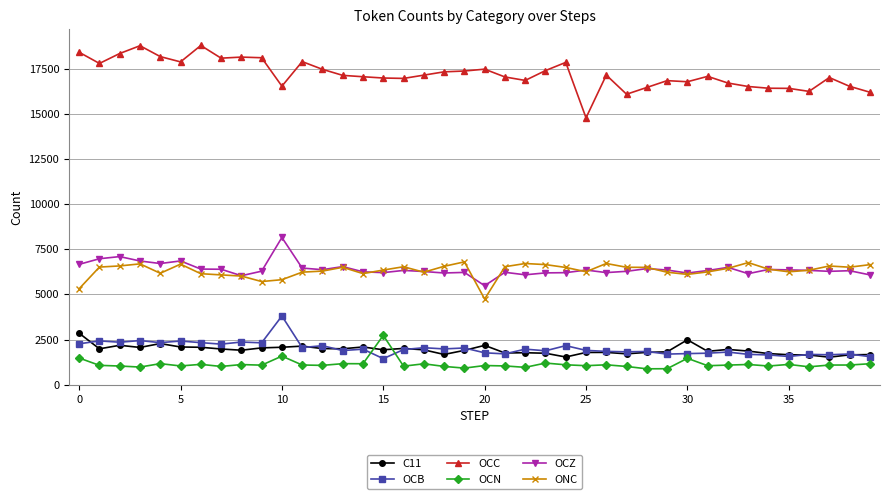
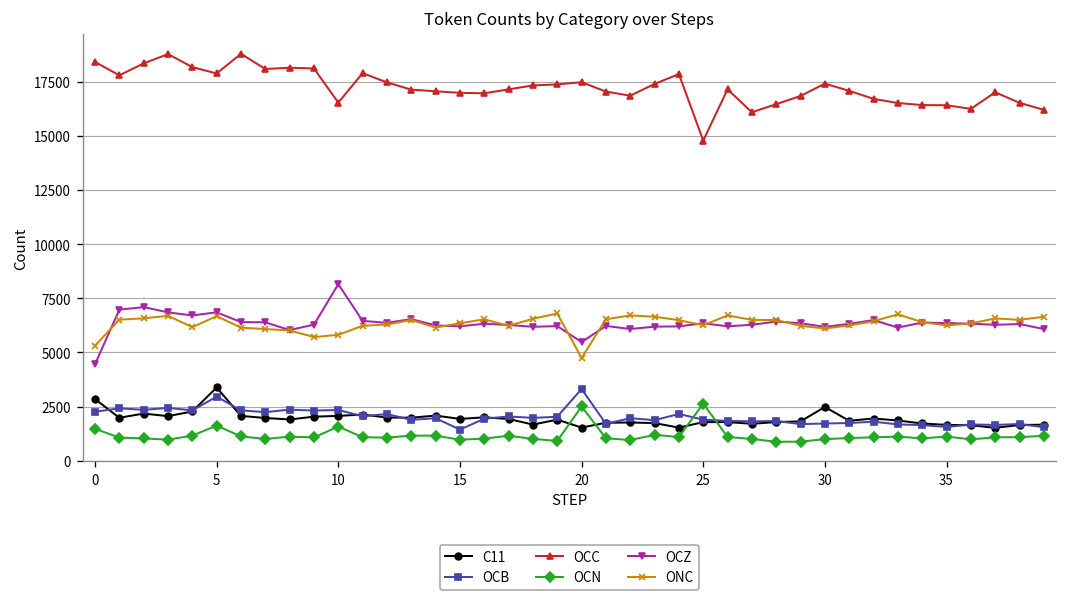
  {
    "C11": {
      "0": 2800,
-     "5": 2100,
+     "5": 3400,
      "10": 2100,
      "15": 1900,
-     "20": 2200,
+     "20": 1500,
      "30": 2500
    },
    "OCB": {
      "0": 2300,
-     "5": 2400,
-     "10": 3800,
+     "5": 3000,
+     "10": 2300,
      "15": 1400,
-     "20": 1800,
+     "20": 3300,
      "30": 1700
    },
    "OCC": {
      "0": 18400,
      "5": 17900,
      "10": 16500,
      "15": 17000,
      "20": 17500,
      "25": 14800,
-     "30": 16800,
+     "30": 17400,
      "35": 16400
    },
    "OCN": {
      "0": 1500,
-     "5": 1000,
+     "5": 1600,
      "10": 1600,
-     "15": 2700,
-     "20": 1100,
-     "25": 1000,
-     "30": 1500,
+     "15": 1000,
+     "20": 2500,
+     "25": 2600,
+     "30": 1000,
      "35": 1100
    },
    "OCZ": {
-     "0": 6700,
+     "0": 4500,
      "5": 6900,
      "10": 8200,
      "15": 6200,
      "20": 5500
    },
    "ONC": {
      "0": 5300,
      "5": 6700,
      "10": 5800,
      "15": 6300,
      "20": 4700
    }
  }
